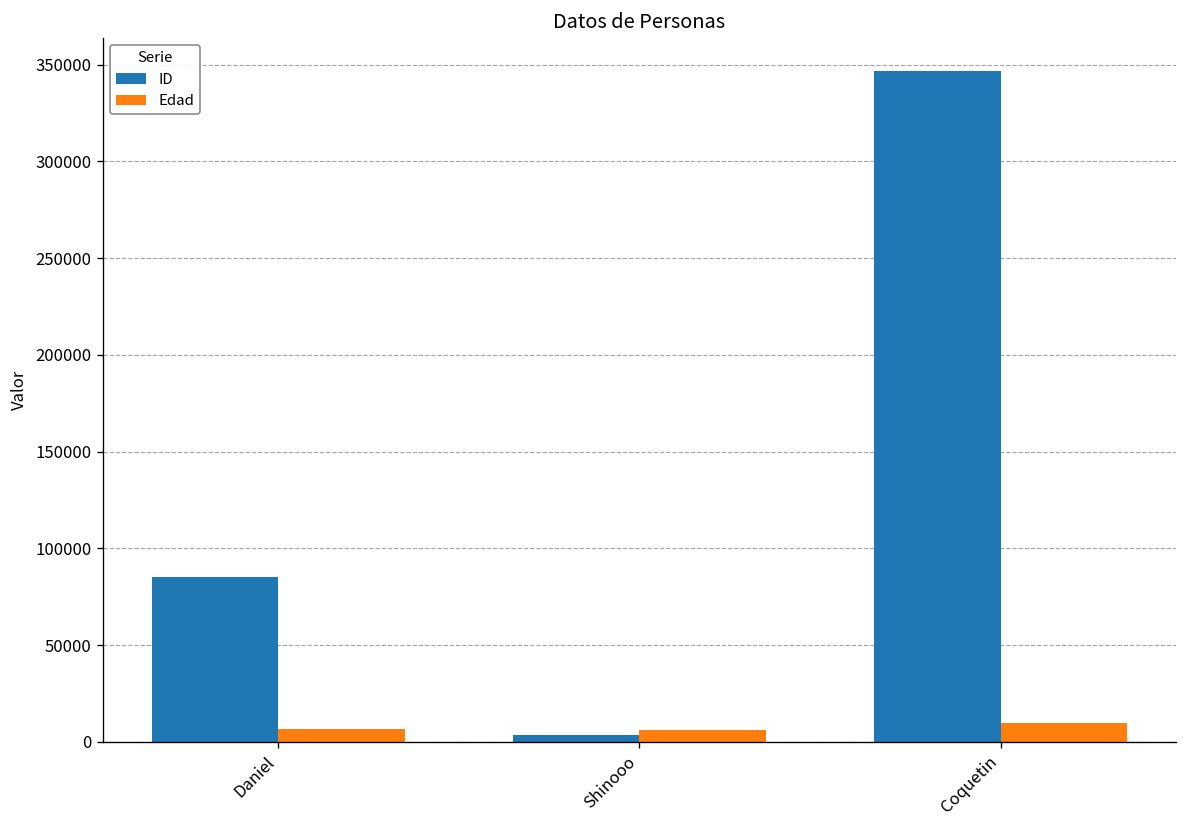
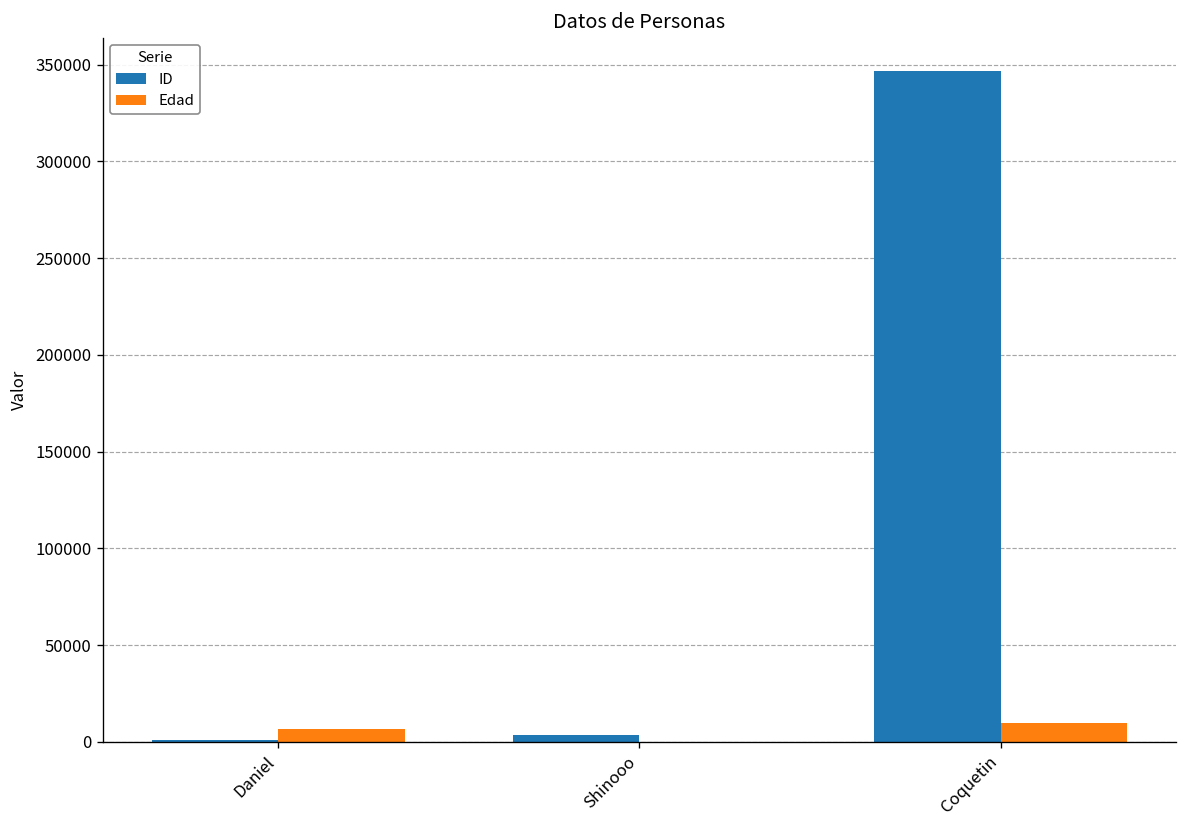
  {
    "ID": {
-     "Daniel": 85000,
+     "Daniel": 1000,
      "Shinooo": 3000,
      "Coquetin": 347000
    },
    "Edad": {
      "Daniel": 7000,
-     "Shinooo": 6000,
+     "Shinooo": 0,
      "Coquetin": 10000
    }
  }
